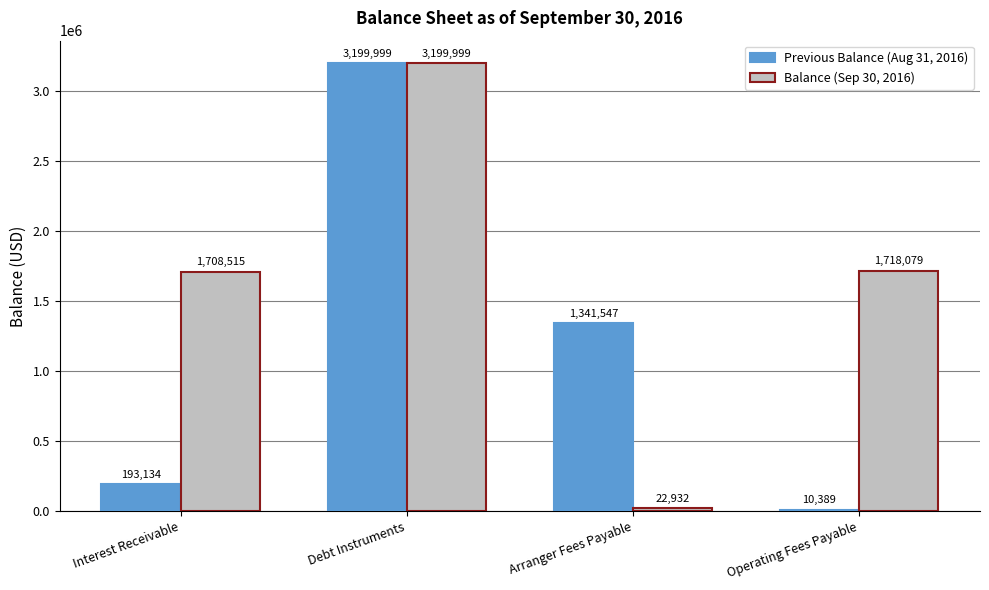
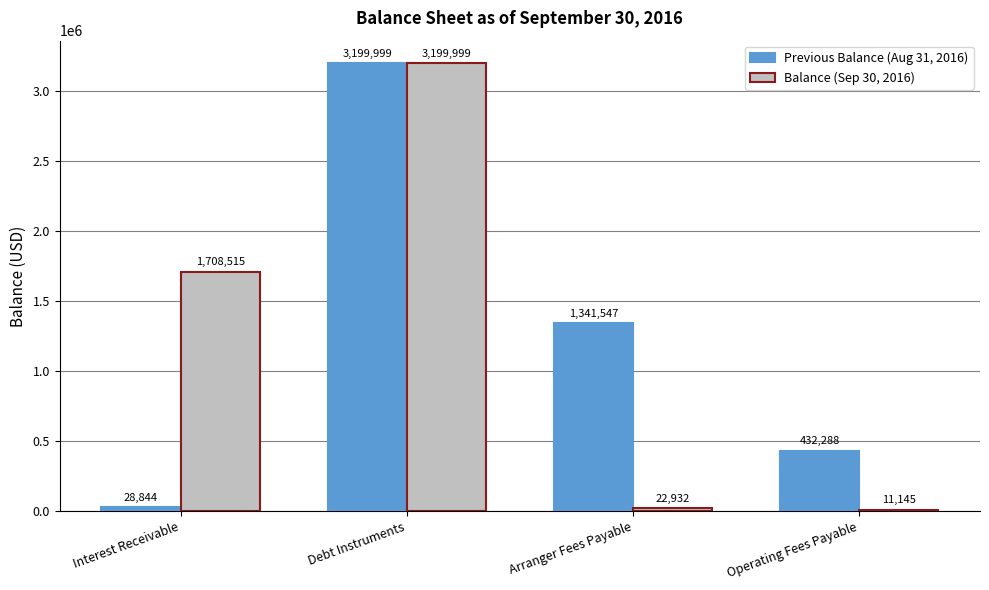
  {
    "Previous Balance (Aug 31, 2016)": {
-     "Interest Receivable": "193,134",
+     "Interest Receivable": "28,844",
      "Debt Instruments": "3,199,999",
      "Arranger Fees Payable": "1,341,547",
-     "Operating Fees Payable": "10,389"
+     "Operating Fees Payable": "432,288"
    },
    "Balance (Sep 30, 2016)": {
      "Interest Receivable": "1,708,515",
      "Debt Instruments": "3,199,999",
      "Arranger Fees Payable": "22,932",
-     "Operating Fees Payable": "1,718,079"
+     "Operating Fees Payable": "11,145"
    }
  }
